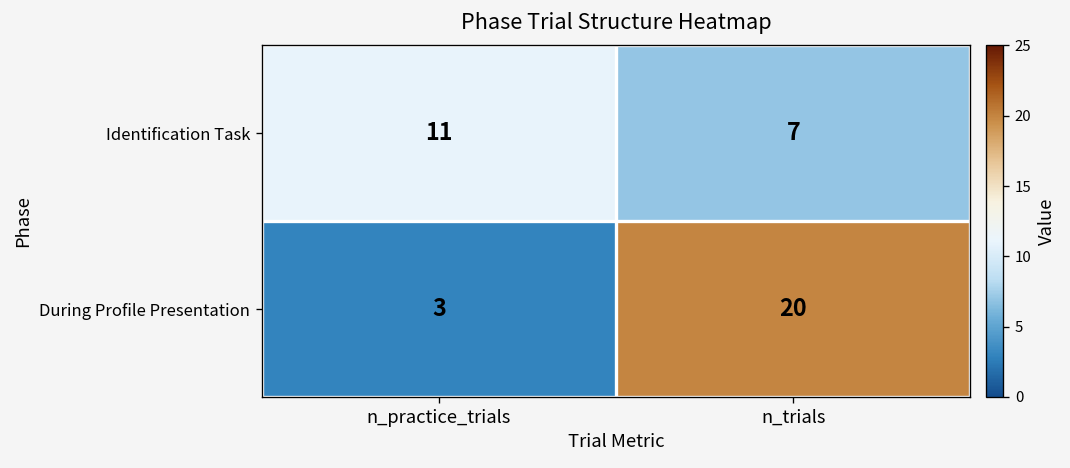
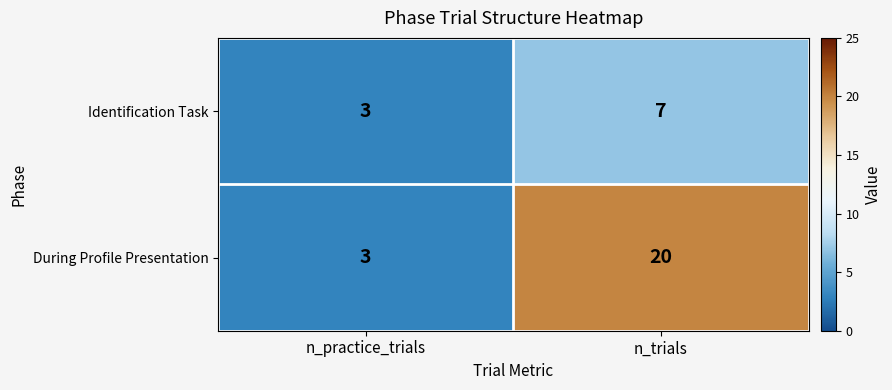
  {
    "Identification Task": {
-     "n_practice_trials": 11,
+     "n_practice_trials": 3,
      "n_trials": 7
    },
    "During Profile Presentation": {
      "n_practice_trials": 3,
      "n_trials": 20
    }
  }
